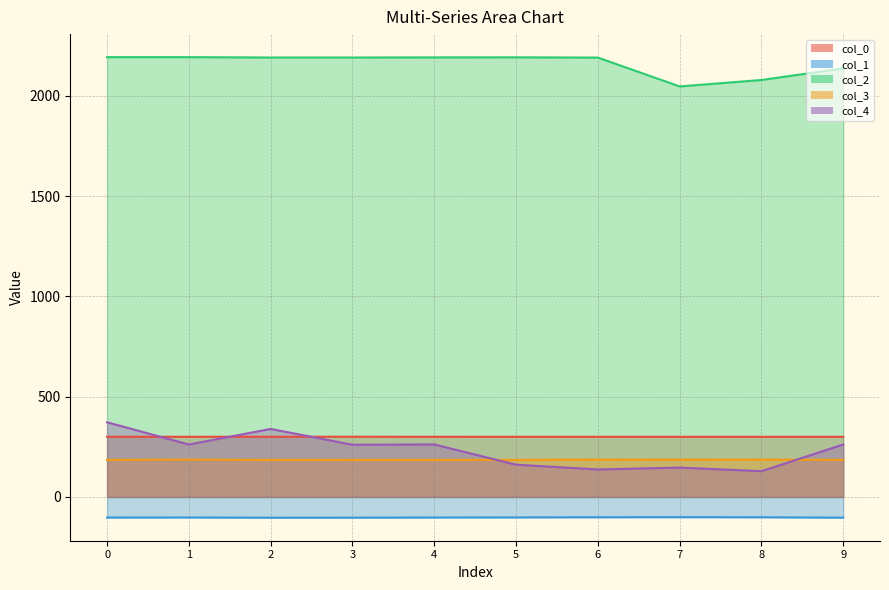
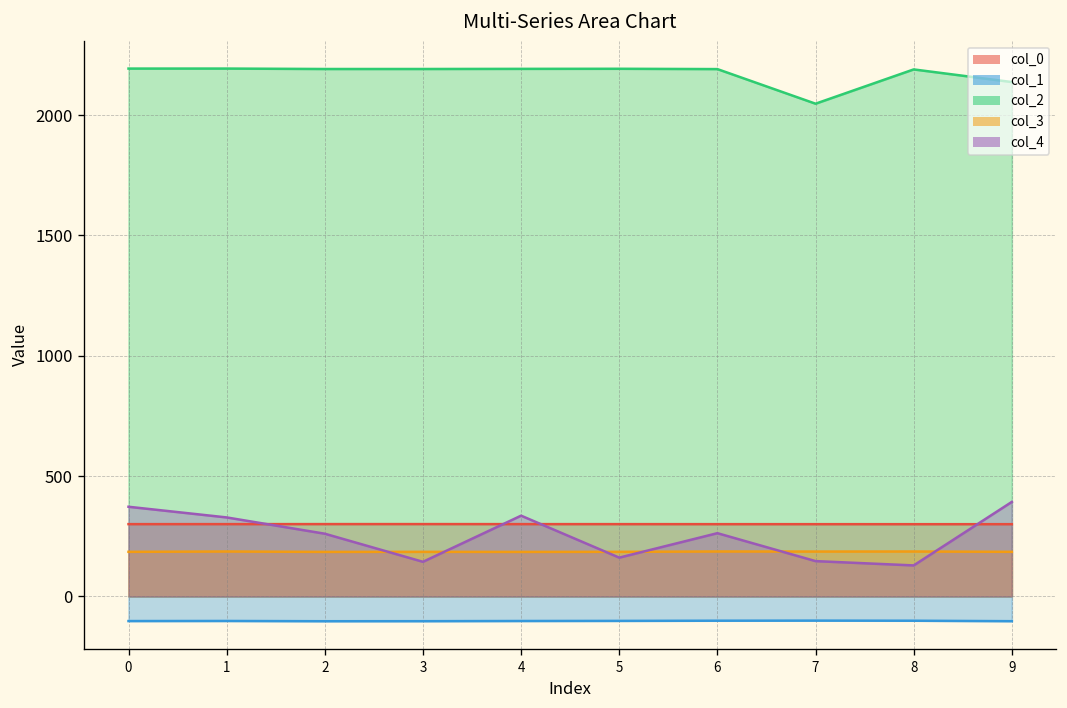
  {
    "col_2": {
      "0": 2190,
      "1": 2190,
      "2": 2190,
      "3": 2190,
      "4": 2190,
      "5": 2190,
      "6": 2190,
      "7": 2050,
-     "8": 2080
+     "8": 2190
    },
    "col_4": {
      "0": 370,
-     "1": 260,
-     "2": 340,
-     "3": 260,
-     "4": 260,
+     "1": 330,
+     "2": 260,
+     "3": 140,
+     "4": 340,
      "5": 160,
-     "6": 140,
+     "6": 260,
      "7": 150,
      "8": 130,
-     "9": 260
+     "9": 390
    }
  }
